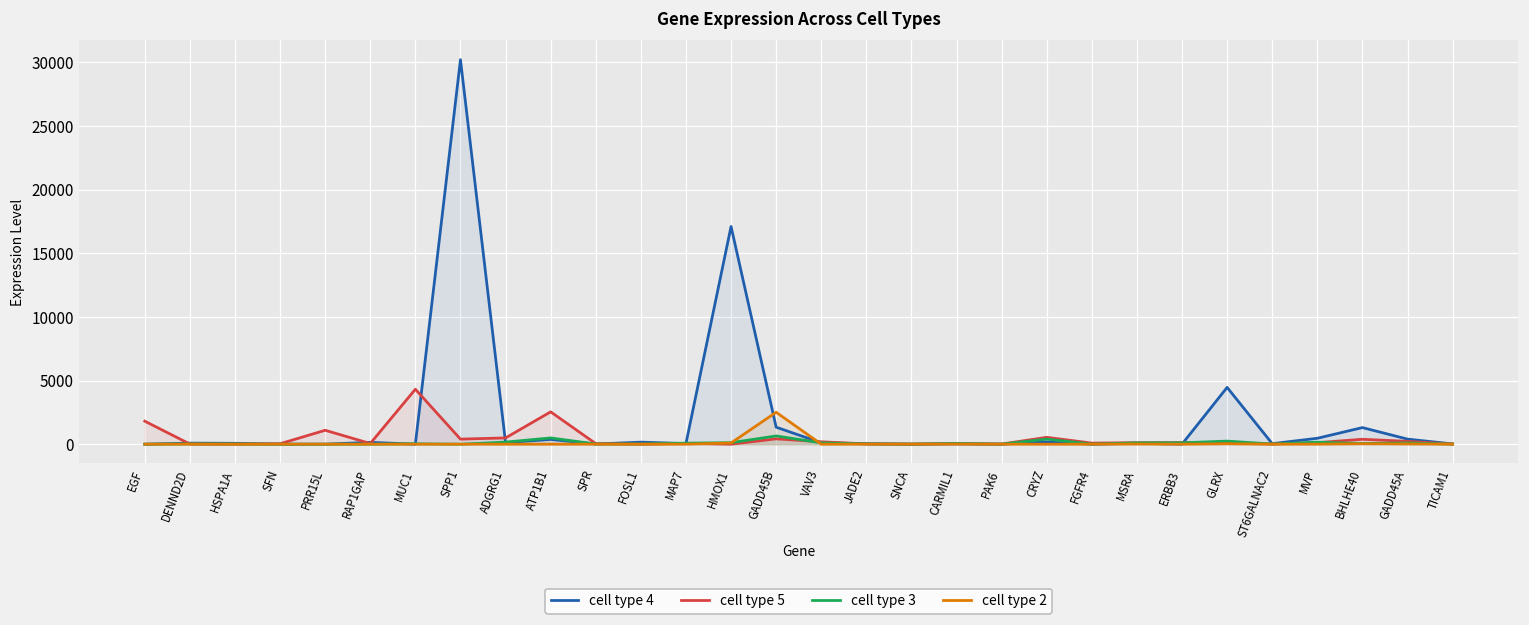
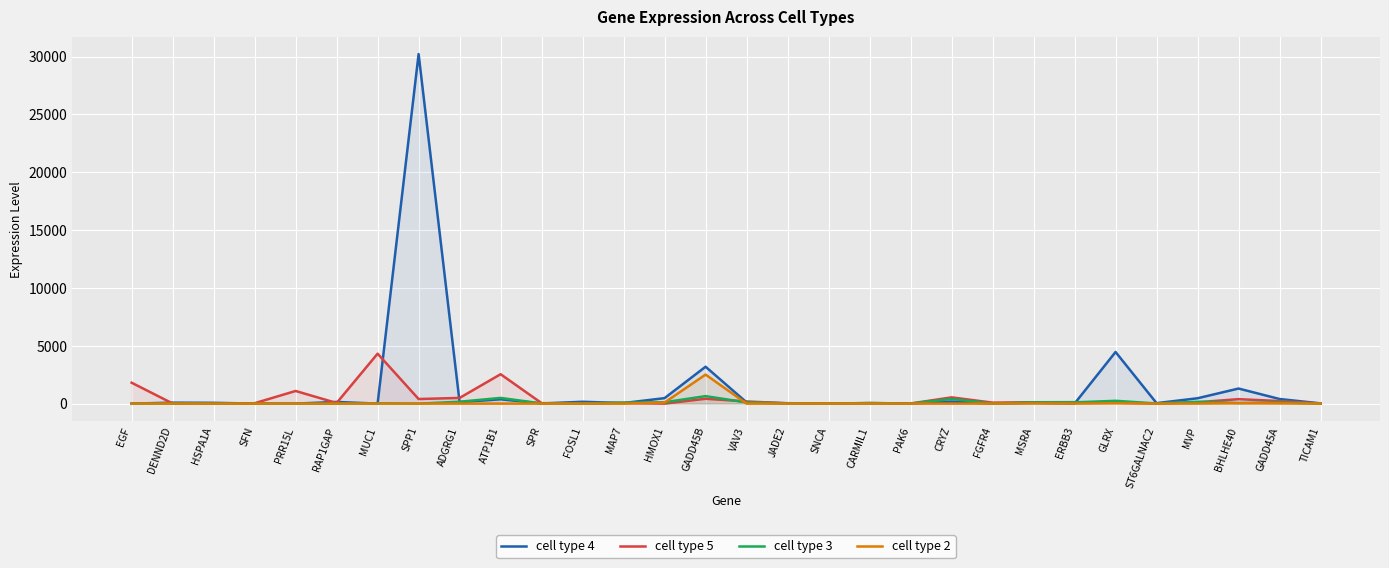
  {
    "cell type 4": {
      "SPP1": 30200,
-     "HMOX1": 17100,
-     "GADD45B": 1300,
+     "HMOX1": 500,
+     "GADD45B": 3200,
      "GLRX": 4500,
      "MVP": 500,
      "BHLHE40": 1300
    },
    "cell type 5": {
      "EGF": 1800,
      "PRR15L": 1100,
      "MUC1": 4300,
      "SPP1": 400,
      "ADGRG1": 500,
      "ATP1B1": 2500,
      "GADD45B": 400,
      "BHLHE40": 400
    },
    "cell type 3": {
      "GADD45B": 600
    },
    "cell type 2": {
      "ATP1B1": 0,
      "GADD45B": 2500
    }
  }
